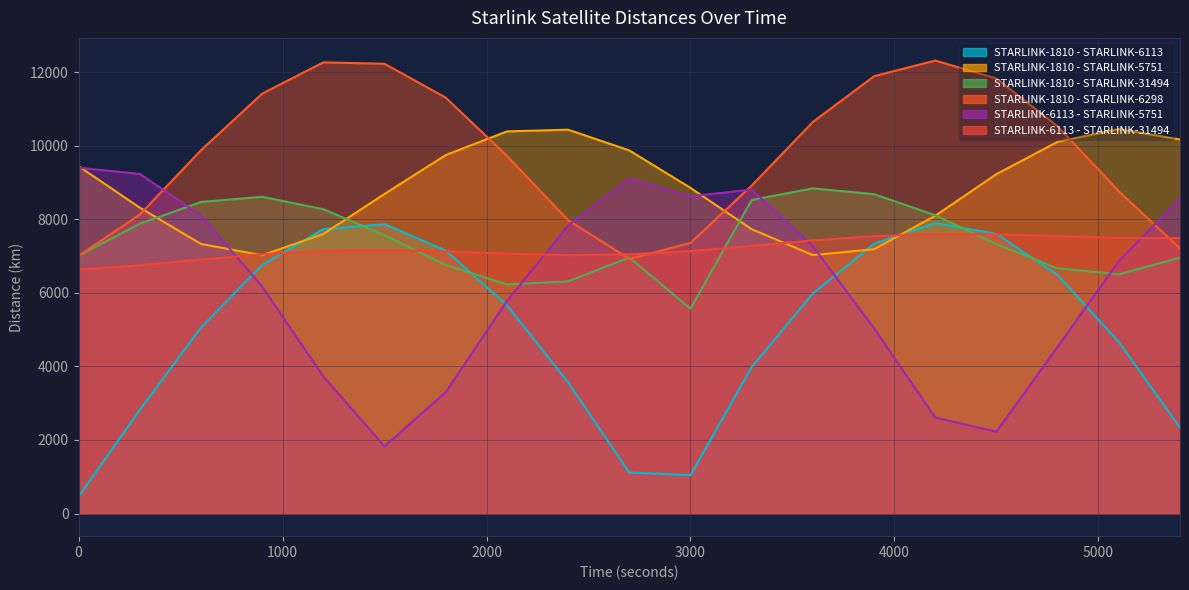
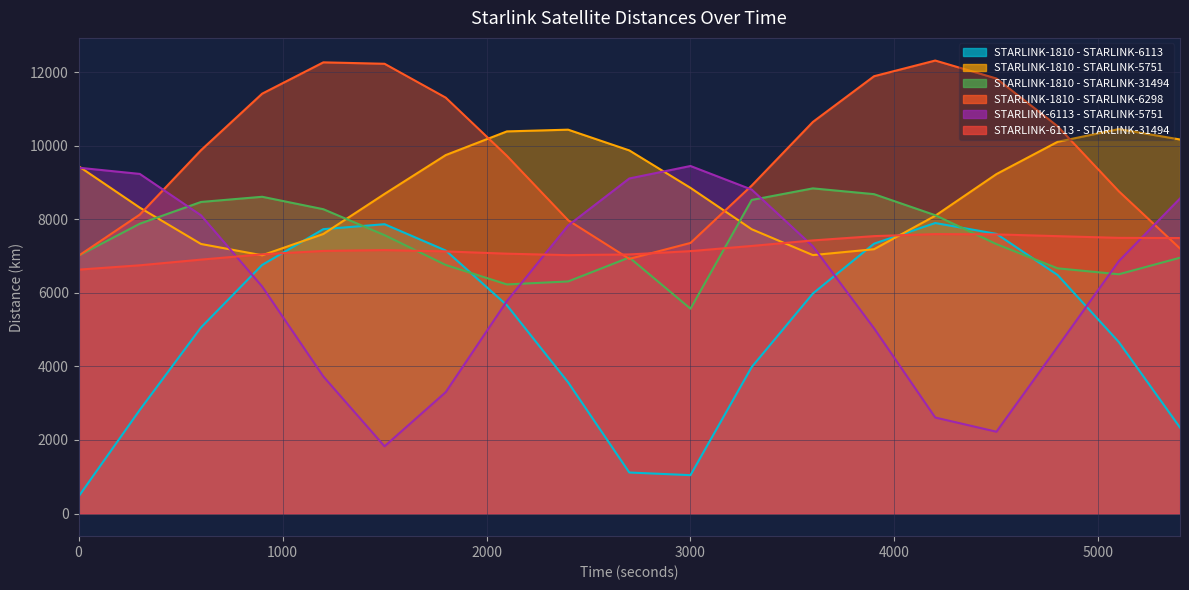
  {
    "STARLINK-1810 - STARLINK-6113": {
      "0": 500,
      "3000": 1000
    },
    "STARLINK-1810 - STARLINK-31494": {
      "3000": 5600
    },
    "STARLINK-6113 - STARLINK-5751": {
-     "3000": 8600
+     "3000": 9500
    }
  }
